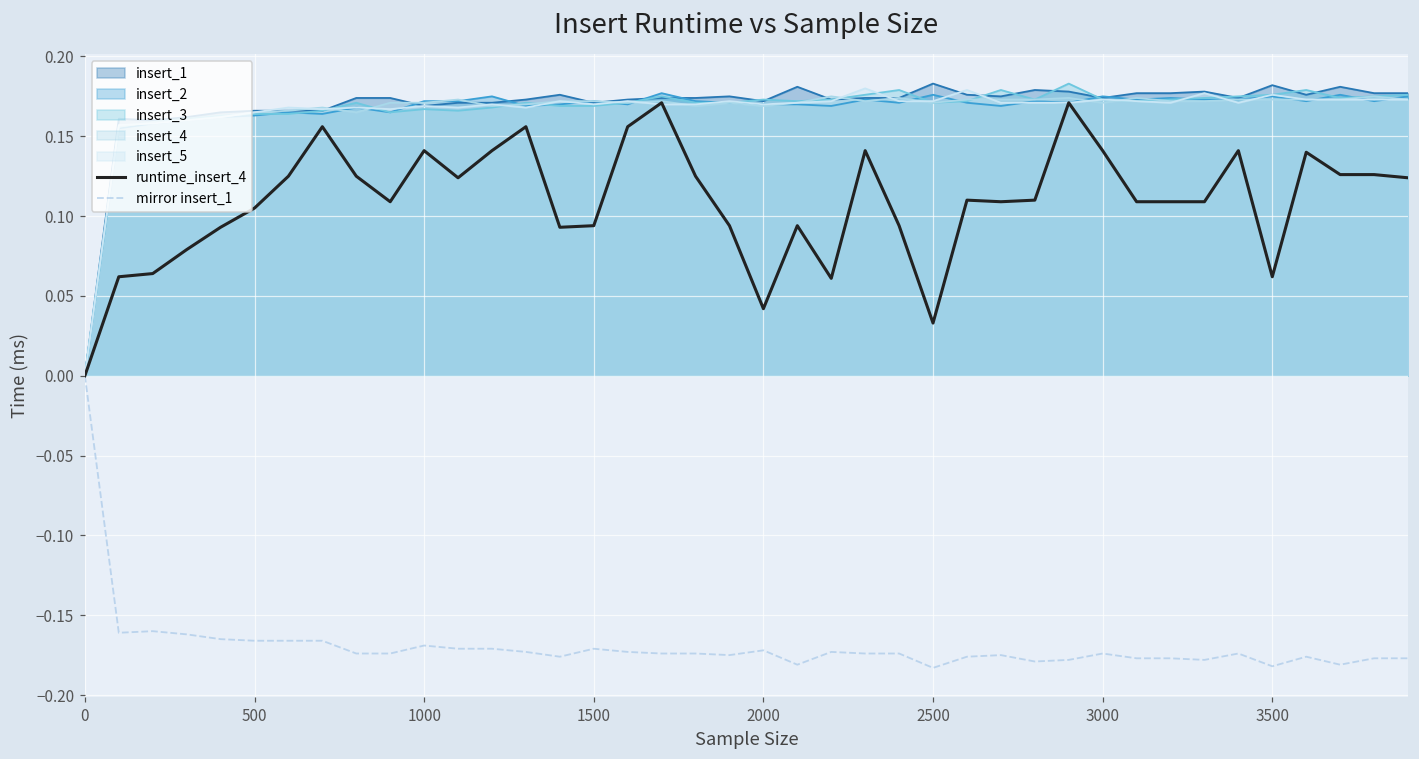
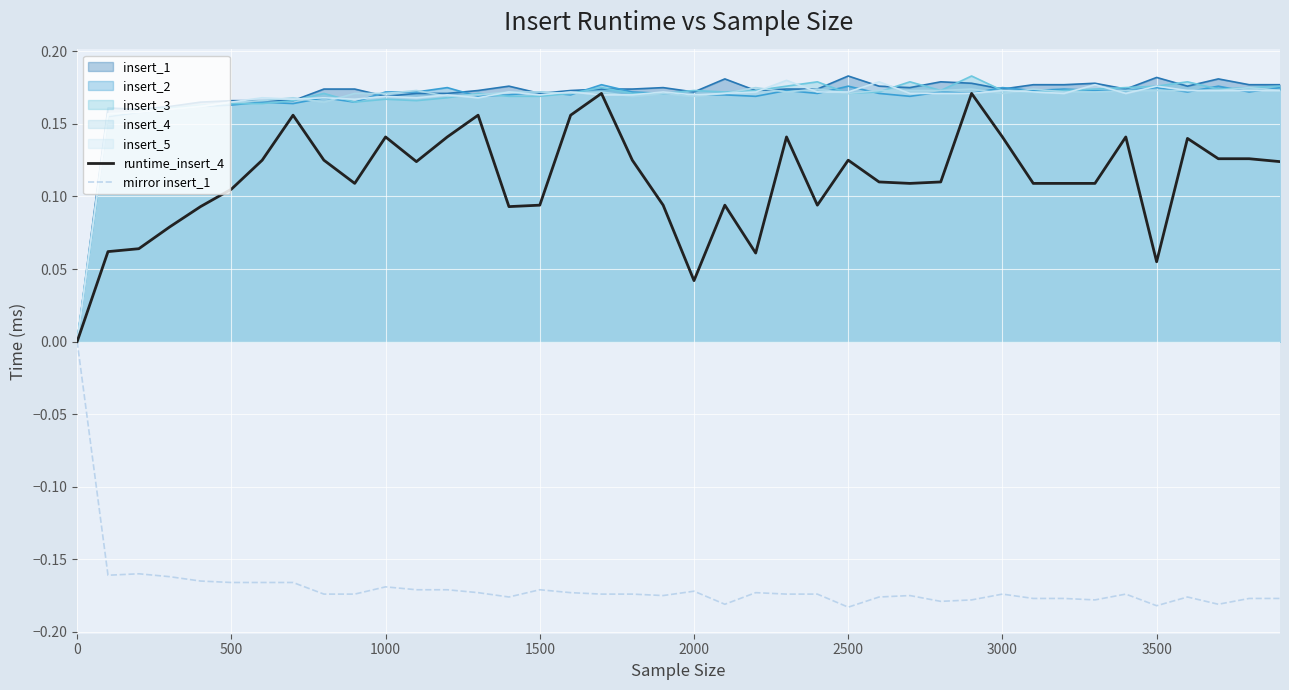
  {
    "runtime_insert_4": {
      "500": 0.105,
      "1000": 0.141,
      "1500": 0.094,
      "2000": 0.042,
-     "2500": 0.033,
+     "2500": 0.125,
      "3000": 0.141,
-     "3500": 0.062
+     "3500": 0.055
    }
  }
